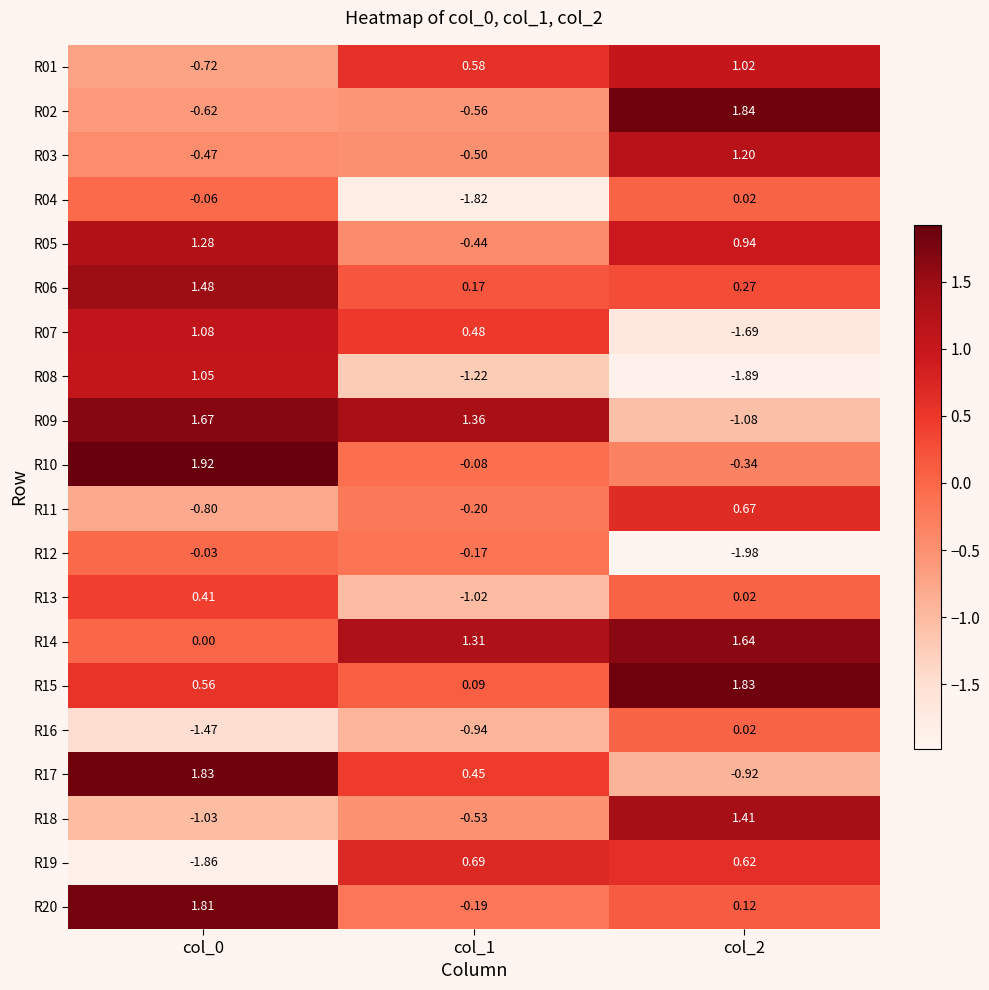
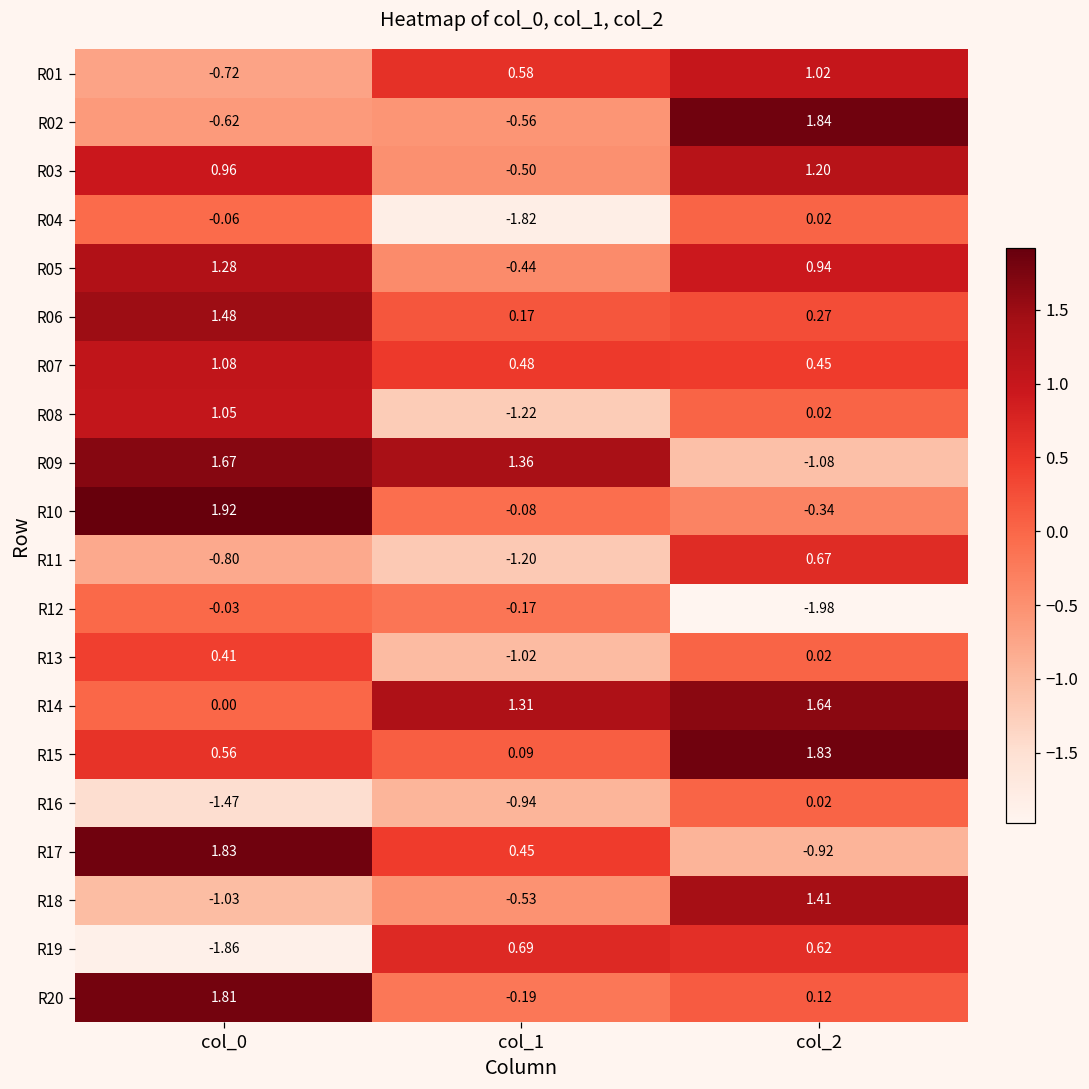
  {
    "R01": {
      "col_0": -0.72,
      "col_1": 0.58,
      "col_2": 1.02
    },
    "R02": {
      "col_0": -0.62,
      "col_1": -0.56,
      "col_2": 1.84
    },
    "R03": {
-     "col_0": -0.47,
+     "col_0": 0.96,
      "col_1": -0.50,
      "col_2": 1.20
    },
    "R04": {
      "col_0": -0.06,
      "col_1": -1.82,
      "col_2": 0.02
    },
    "R05": {
      "col_0": 1.28,
      "col_1": -0.44,
      "col_2": 0.94
    },
    "R06": {
      "col_0": 1.48,
      "col_1": 0.17,
      "col_2": 0.27
    },
    "R07": {
      "col_0": 1.08,
      "col_1": 0.48,
-     "col_2": -1.69
+     "col_2": 0.45
    },
    "R08": {
      "col_0": 1.05,
      "col_1": -1.22,
-     "col_2": -1.89
+     "col_2": 0.02
    },
    "R09": {
      "col_0": 1.67,
      "col_1": 1.36,
      "col_2": -1.08
    },
    "R10": {
      "col_0": 1.92,
      "col_1": -0.08,
      "col_2": -0.34
    },
    "R11": {
      "col_0": -0.80,
-     "col_1": -0.20,
+     "col_1": -1.20,
      "col_2": 0.67
    },
    "R12": {
      "col_0": -0.03,
      "col_1": -0.17,
      "col_2": -1.98
    },
    "R13": {
      "col_0": 0.41,
      "col_1": -1.02,
      "col_2": 0.02
    },
    "R14": {
      "col_0": 0.00,
      "col_1": 1.31,
      "col_2": 1.64
    },
    "R15": {
      "col_0": 0.56,
      "col_1": 0.09,
      "col_2": 1.83
    },
    "R16": {
      "col_0": -1.47,
      "col_1": -0.94,
      "col_2": 0.02
    },
    "R17": {
      "col_0": 1.83,
      "col_1": 0.45,
      "col_2": -0.92
    },
    "R18": {
      "col_0": -1.03,
      "col_1": -0.53,
      "col_2": 1.41
    },
    "R19": {
      "col_0": -1.86,
      "col_1": 0.69,
      "col_2": 0.62
    },
    "R20": {
      "col_0": 1.81,
      "col_1": -0.19,
      "col_2": 0.12
    }
  }
